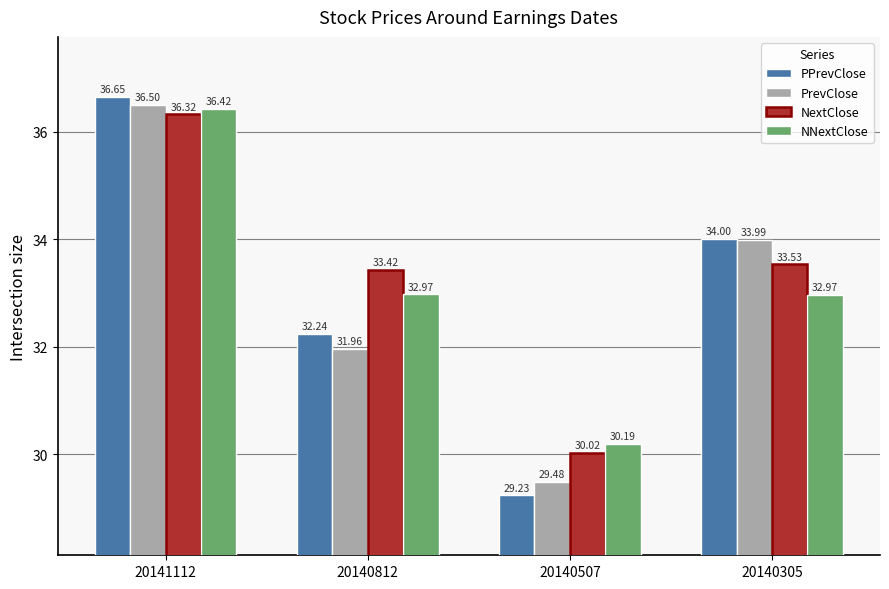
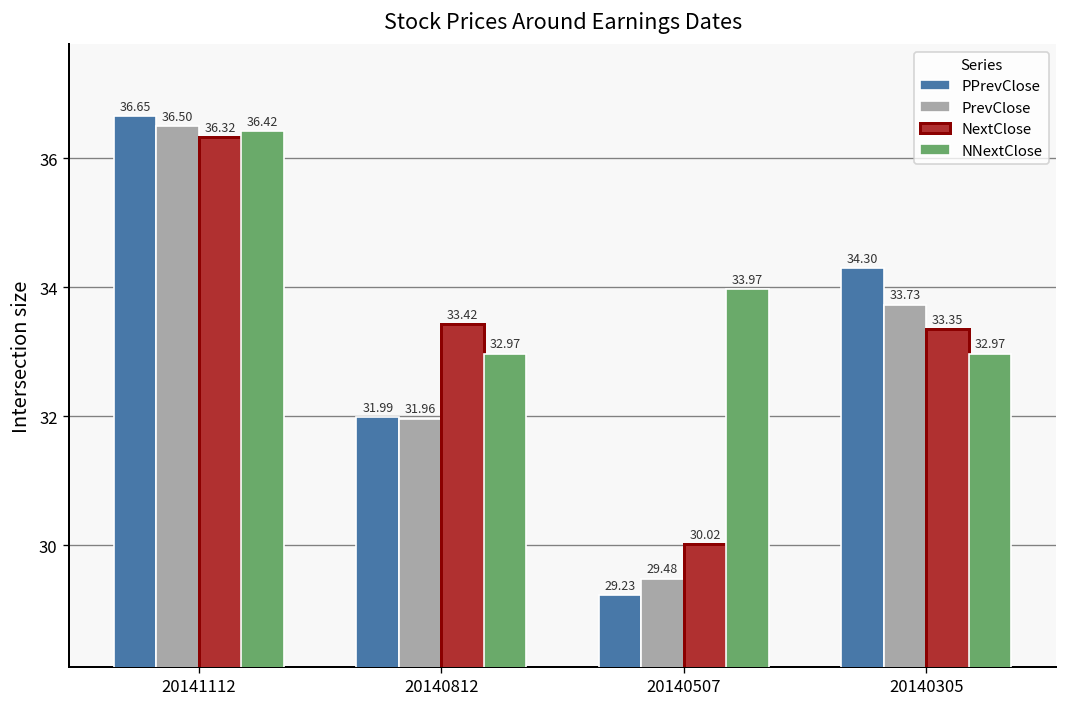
  {
    "PPrevClose": {
      "20141112": 36.65,
-     "20140812": 32.24,
+     "20140812": 31.99,
      "20140507": 29.23,
-     "20140305": 34.00
+     "20140305": 34.30
    },
    "PrevClose": {
      "20141112": 36.50,
      "20140812": 31.96,
      "20140507": 29.48,
-     "20140305": 33.99
+     "20140305": 33.73
    },
    "NextClose": {
      "20141112": 36.32,
      "20140812": 33.42,
      "20140507": 30.02,
-     "20140305": 33.53
+     "20140305": 33.35
    },
    "NNextClose": {
      "20141112": 36.42,
      "20140812": 32.97,
-     "20140507": 30.19,
+     "20140507": 33.97,
      "20140305": 32.97
    }
  }
